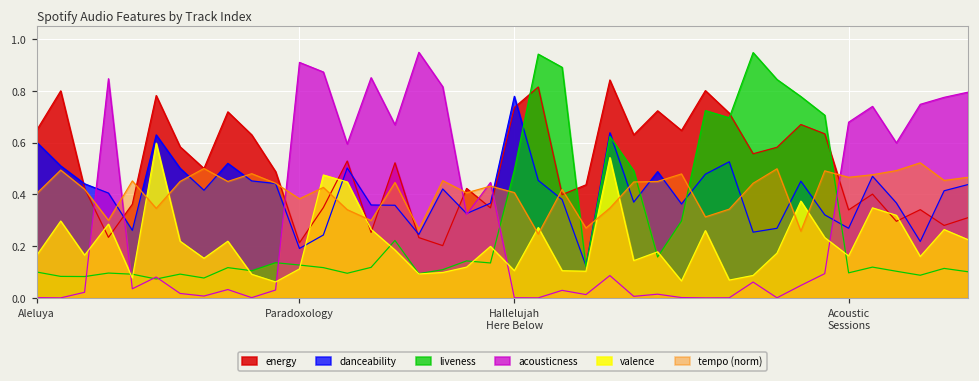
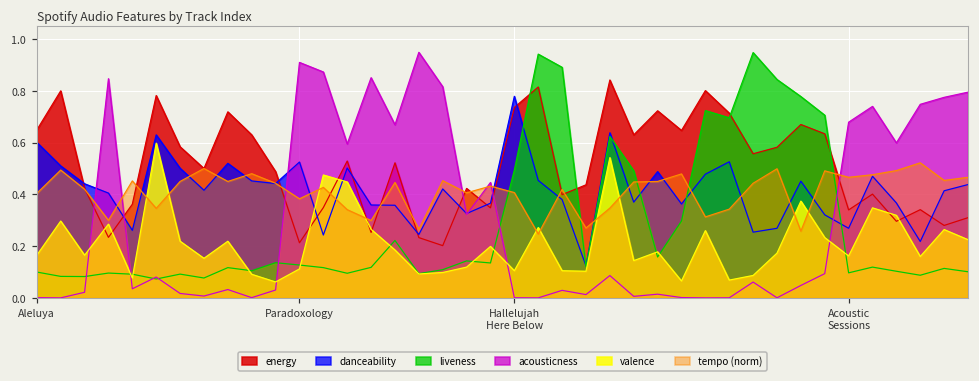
  {
    "energy": {
      "Aleluya": 0.65,
      "Paradoxology": 0.21,
      "Hallelujah Here Below": 0.74,
      "Acoustic Sessions": 0.34
    },
    "danceability": {
      "Aleluya": 0.60,
-     "Paradoxology": 0.19,
+     "Paradoxology": 0.53,
      "Hallelujah Here Below": 0.78,
      "Acoustic Sessions": 0.27
    },
    "liveness": {
      "Aleluya": 0.10,
      "Paradoxology": 0.13,
      "Hallelujah Here Below": 0.49,
      "Acoustic Sessions": 0.10
    },
    "acousticness": {
      "Aleluya": 0.00,
      "Paradoxology": 0.91,
      "Hallelujah Here Below": 0.00,
      "Acoustic Sessions": 0.68
    },
    "valence": {
      "Aleluya": 0.17,
      "Paradoxology": 0.11,
      "Hallelujah Here Below": 0.11,
      "Acoustic Sessions": 0.16
    },
    "tempo (norm)": {
      "Aleluya": 0.40,
      "Paradoxology": 0.38,
      "Hallelujah Here Below": 0.41,
      "Acoustic Sessions": 0.47
    }
  }
